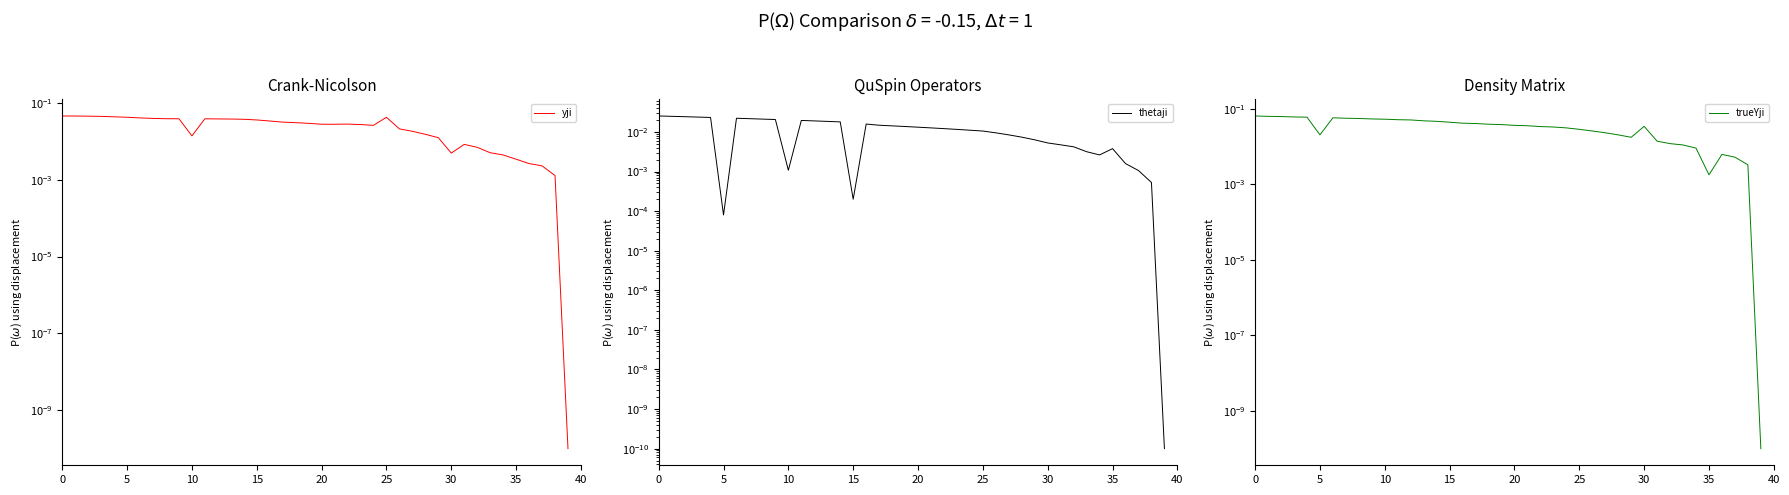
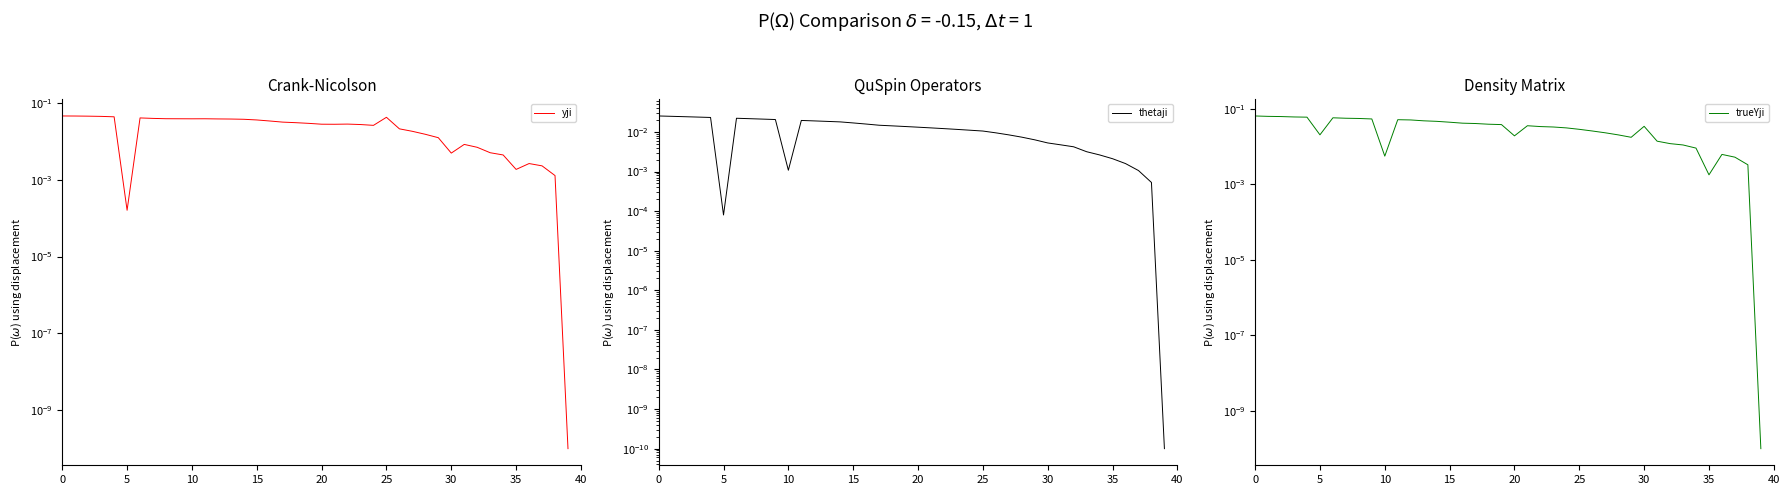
  {
    "Crank-Nicolson": {
      "0": 0.05,
-     "5": 0.04,
-     "10": 0.014,
+     "5": 0.00016,
+     "10": 0.04,
      "15": 0.04,
      "20": 0.03,
      "25": 0.04,
      "30": 0.005,
-     "35": 0.003
+     "35": 0.002
    },
    "QuSpin Operators": {
      "0": 0.03,
      "5": 0.00008,
      "10": 0.0011,
-     "15": 0.0002,
+     "15": 0.017,
      "20": 0.013,
      "25": 0.011,
      "30": 0.005,
-     "35": 0.004
+     "35": 0.002
    },
    "Density Matrix": {
      "0": 0.06,
      "5": 0.02,
-     "10": 0.05,
+     "10": 0.006,
      "15": 0.04,
-     "20": 0.04,
+     "20": 0.02,
      "25": 0.03,
      "30": 0.03,
      "35": 0.002
    }
  }
